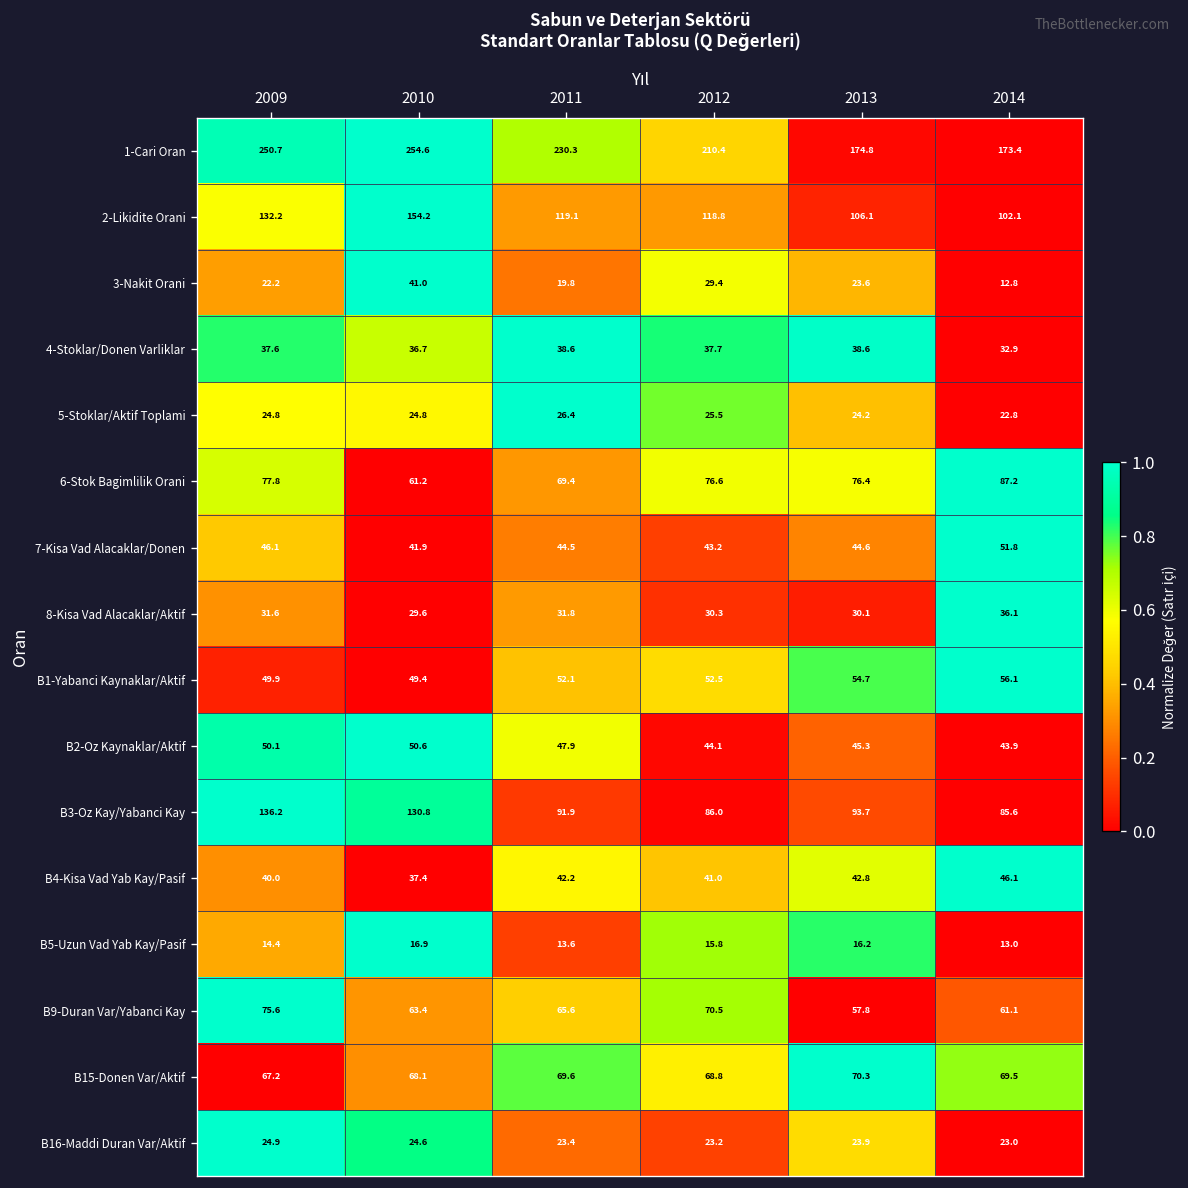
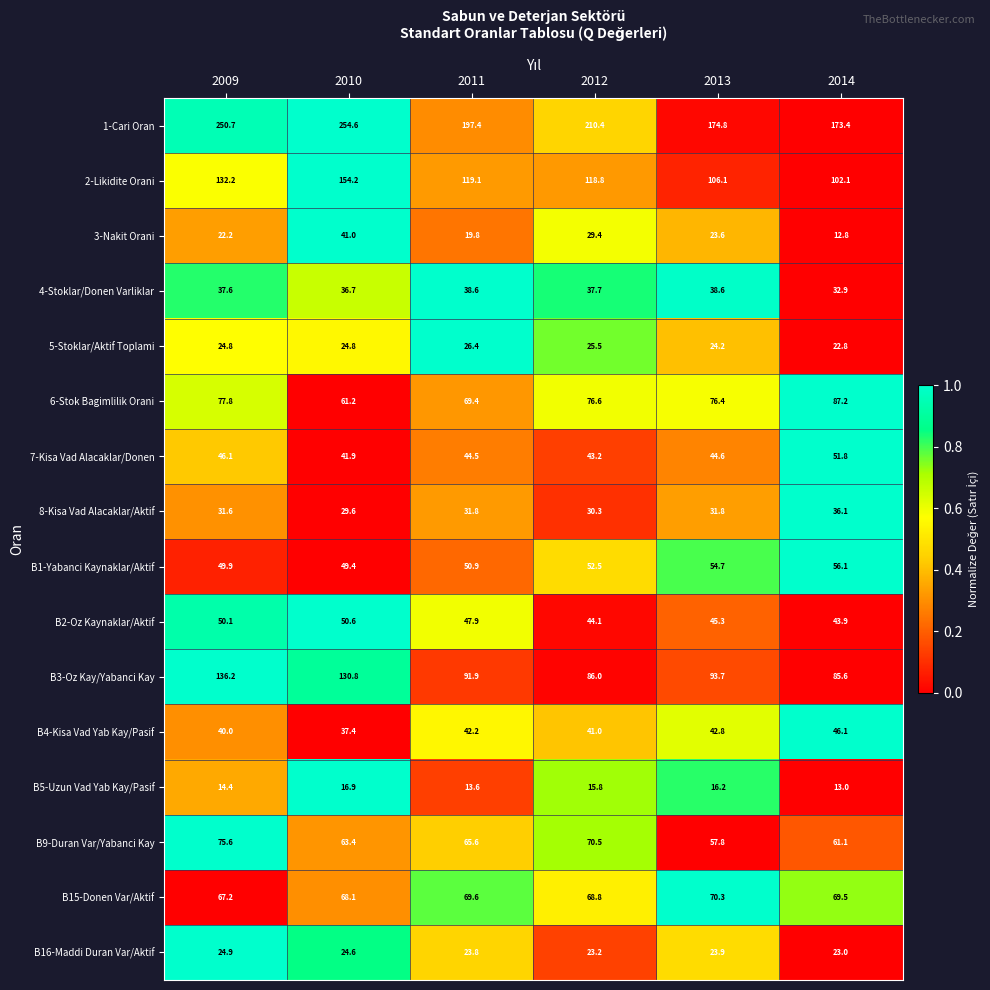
  {
    "1-Cari Oran": {
      "2009": 250.7,
      "2010": 254.6,
-     "2011": 230.3,
+     "2011": 197.4,
      "2012": 210.4,
      "2013": 174.8,
      "2014": 173.4
    },
    "2-Likidite Orani": {
      "2009": 132.2,
      "2010": 154.2,
      "2011": 119.1,
      "2012": 118.8,
      "2013": 106.1,
      "2014": 102.1
    },
    "3-Nakit Orani": {
      "2009": 22.2,
      "2010": 41.0,
      "2011": 19.8,
      "2012": 29.4,
      "2013": 23.6,
      "2014": 12.8
    },
    "4-Stoklar/Donen Varliklar": {
      "2009": 37.6,
      "2010": 36.7,
      "2011": 38.6,
      "2012": 37.7,
      "2013": 38.6,
      "2014": 32.9
    },
    "5-Stoklar/Aktif Toplami": {
      "2009": 24.8,
      "2010": 24.8,
      "2011": 26.4,
      "2012": 25.5,
      "2013": 24.2,
      "2014": 22.8
    },
    "6-Stok Bagimlilik Orani": {
      "2009": 77.8,
      "2010": 61.2,
      "2011": 69.4,
      "2012": 76.6,
      "2013": 76.4,
      "2014": 87.2
    },
    "7-Kisa Vad Alacaklar/Donen": {
      "2009": 46.1,
      "2010": 41.9,
      "2011": 44.5,
      "2012": 43.2,
      "2013": 44.6,
      "2014": 51.8
    },
    "8-Kisa Vad Alacaklar/Aktif": {
      "2009": 31.6,
      "2010": 29.6,
      "2011": 31.8,
      "2012": 30.3,
-     "2013": 30.1,
+     "2013": 31.8,
      "2014": 36.1
    },
    "B1-Yabanci Kaynaklar/Aktif": {
      "2009": 49.9,
      "2010": 49.4,
-     "2011": 52.1,
+     "2011": 50.9,
      "2012": 52.5,
      "2013": 54.7,
      "2014": 56.1
    },
    "B2-Oz Kaynaklar/Aktif": {
      "2009": 50.1,
      "2010": 50.6,
      "2011": 47.9,
      "2012": 44.1,
      "2013": 45.3,
      "2014": 43.9
    },
    "B3-Oz Kay/Yabanci Kay": {
      "2009": 136.2,
      "2010": 130.8,
      "2011": 91.9,
      "2012": 86.0,
      "2013": 93.7,
      "2014": 85.6
    },
    "B4-Kisa Vad Yab Kay/Pasif": {
      "2009": 40.0,
      "2010": 37.4,
      "2011": 42.2,
      "2012": 41.0,
      "2013": 42.8,
      "2014": 46.1
    },
    "B5-Uzun Vad Yab Kay/Pasif": {
      "2009": 14.4,
      "2010": 16.9,
      "2011": 13.6,
      "2012": 15.8,
      "2013": 16.2,
      "2014": 13.0
    },
    "B9-Duran Var/Yabanci Kay": {
      "2009": 75.6,
      "2010": 63.4,
      "2011": 65.6,
      "2012": 70.5,
      "2013": 57.8,
      "2014": 61.1
    },
    "B15-Donen Var/Aktif": {
      "2009": 67.2,
      "2010": 68.1,
      "2011": 69.6,
      "2012": 68.8,
      "2013": 70.3,
      "2014": 69.5
    },
    "B16-Maddi Duran Var/Aktif": {
      "2009": 24.9,
      "2010": 24.6,
-     "2011": 23.4,
+     "2011": 23.8,
      "2012": 23.2,
      "2013": 23.9,
      "2014": 23.0
    }
  }
